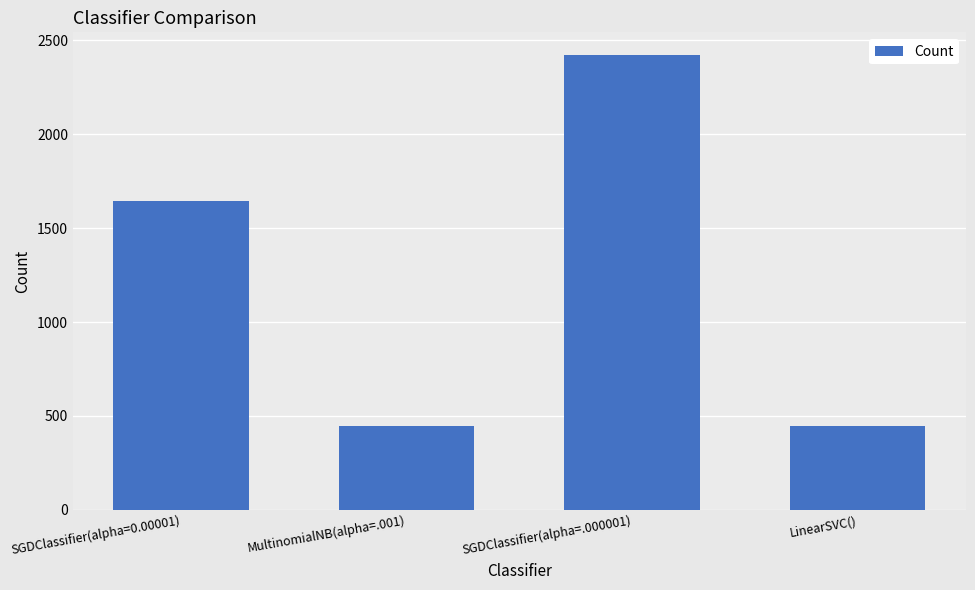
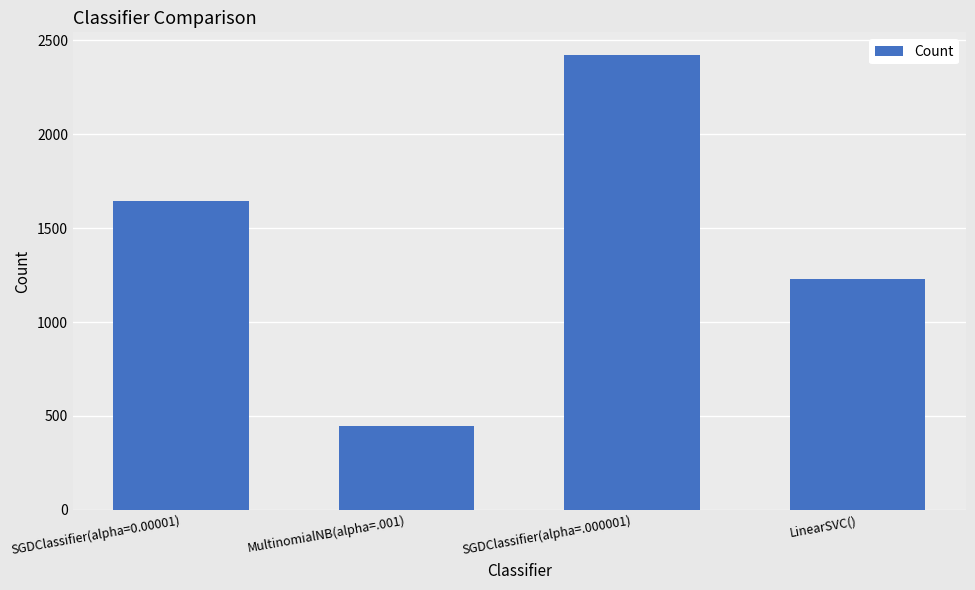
  {
    "SGDClassifier(alpha=0.00001)": 1650,
    "MultinomialNB(alpha=.001)": 440,
    "SGDClassifier(alpha=.000001)": 2420,
-   "LinearSVC()": 450
+   "LinearSVC()": 1230
  }
